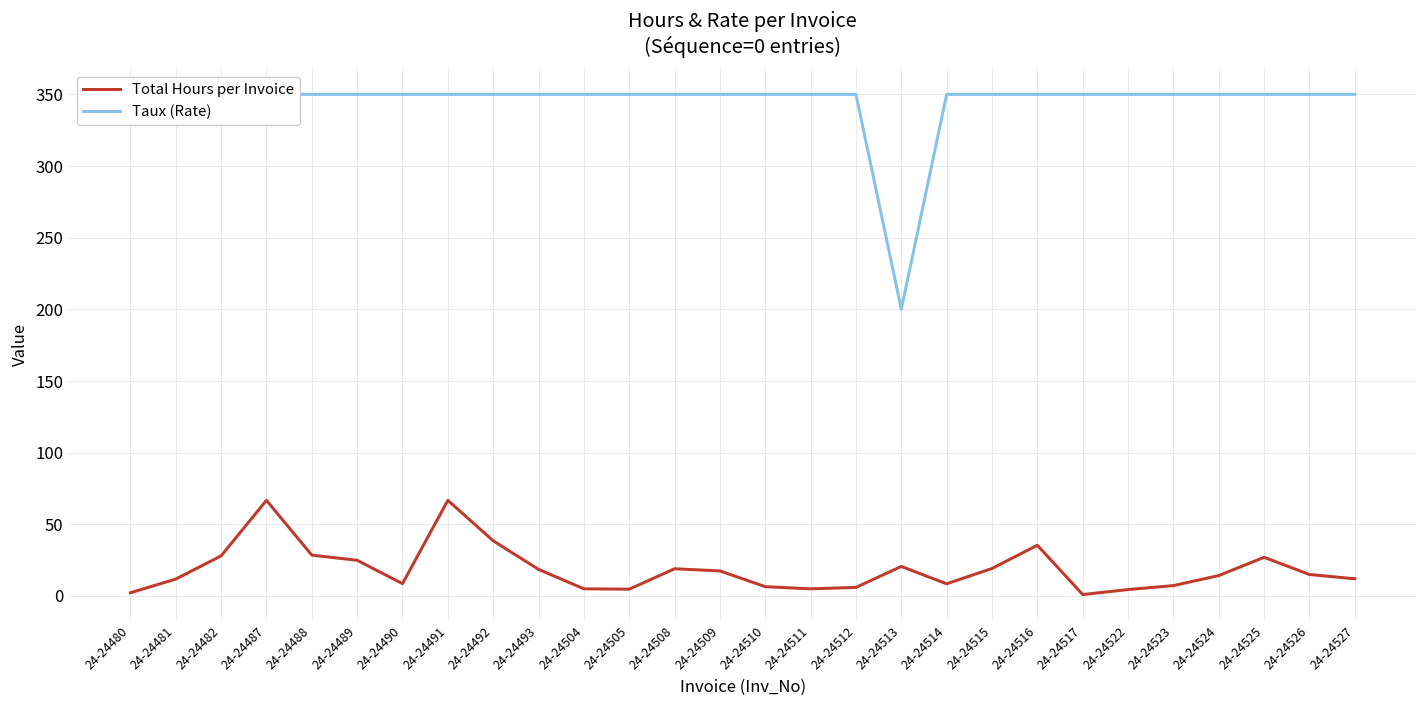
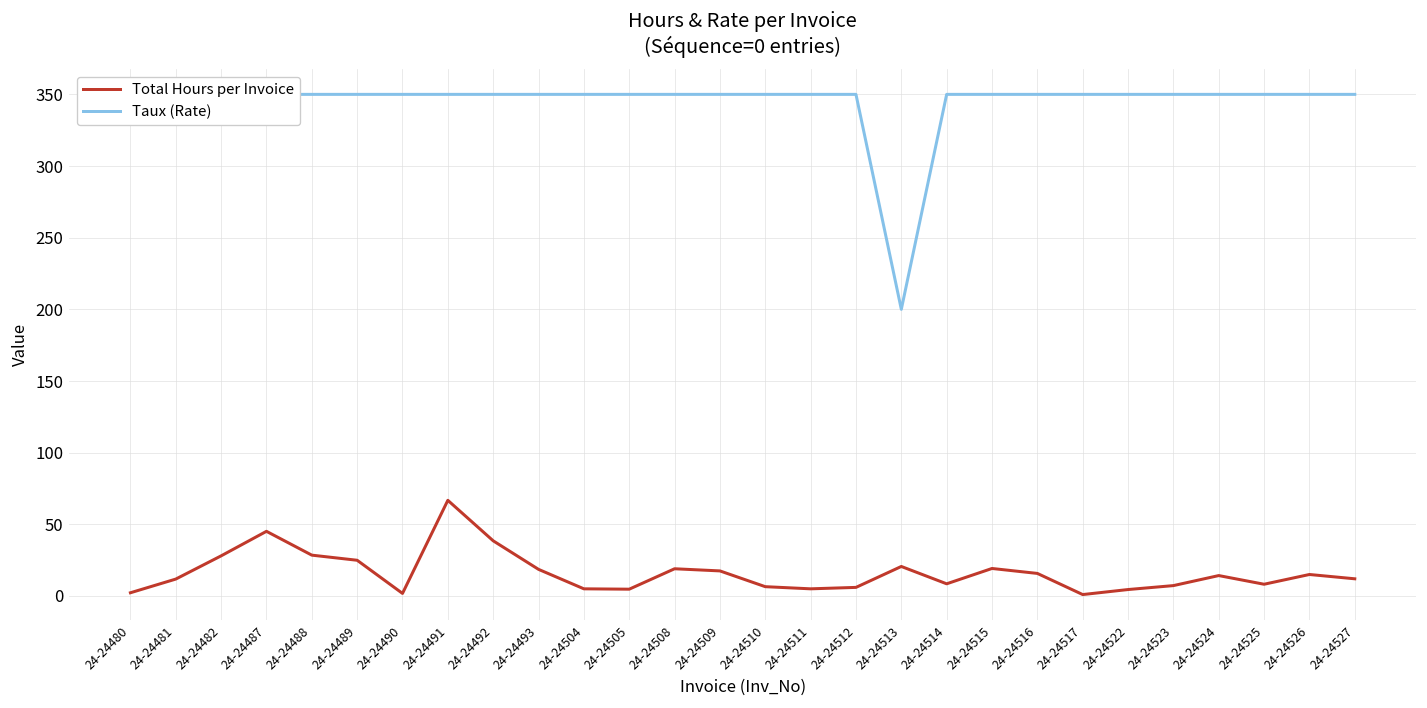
  {
    "Total Hours per Invoice": {
      "24-24480": 2,
      "24-24481": 12,
      "24-24482": 28,
-     "24-24487": 67,
+     "24-24487": 45,
      "24-24488": 29,
      "24-24489": 25,
-     "24-24490": 9,
+     "24-24490": 2,
      "24-24491": 67,
      "24-24492": 39,
      "24-24493": 19,
      "24-24504": 5,
      "24-24505": 5,
      "24-24508": 19,
      "24-24509": 18,
      "24-24510": 7,
      "24-24511": 5,
      "24-24512": 6,
      "24-24513": 21,
      "24-24514": 9,
      "24-24515": 19,
-     "24-24516": 35,
+     "24-24516": 16,
      "24-24517": 1,
      "24-24522": 5,
      "24-24523": 7,
      "24-24524": 14,
-     "24-24525": 27,
+     "24-24525": 8,
      "24-24526": 15,
      "24-24527": 12
    },
    "Taux (Rate)": {
      "24-24488": 350,
      "24-24489": 350,
      "24-24490": 350,
      "24-24491": 350,
      "24-24492": 350,
      "24-24493": 350,
      "24-24504": 350,
      "24-24505": 350,
      "24-24508": 350,
      "24-24509": 350,
      "24-24510": 350,
      "24-24511": 350,
      "24-24512": 350,
      "24-24513": 200,
      "24-24514": 350,
      "24-24515": 350,
      "24-24516": 350,
      "24-24517": 350,
      "24-24522": 350,
      "24-24523": 350,
      "24-24524": 350,
      "24-24525": 350,
      "24-24526": 350,
      "24-24527": 350
    }
  }
